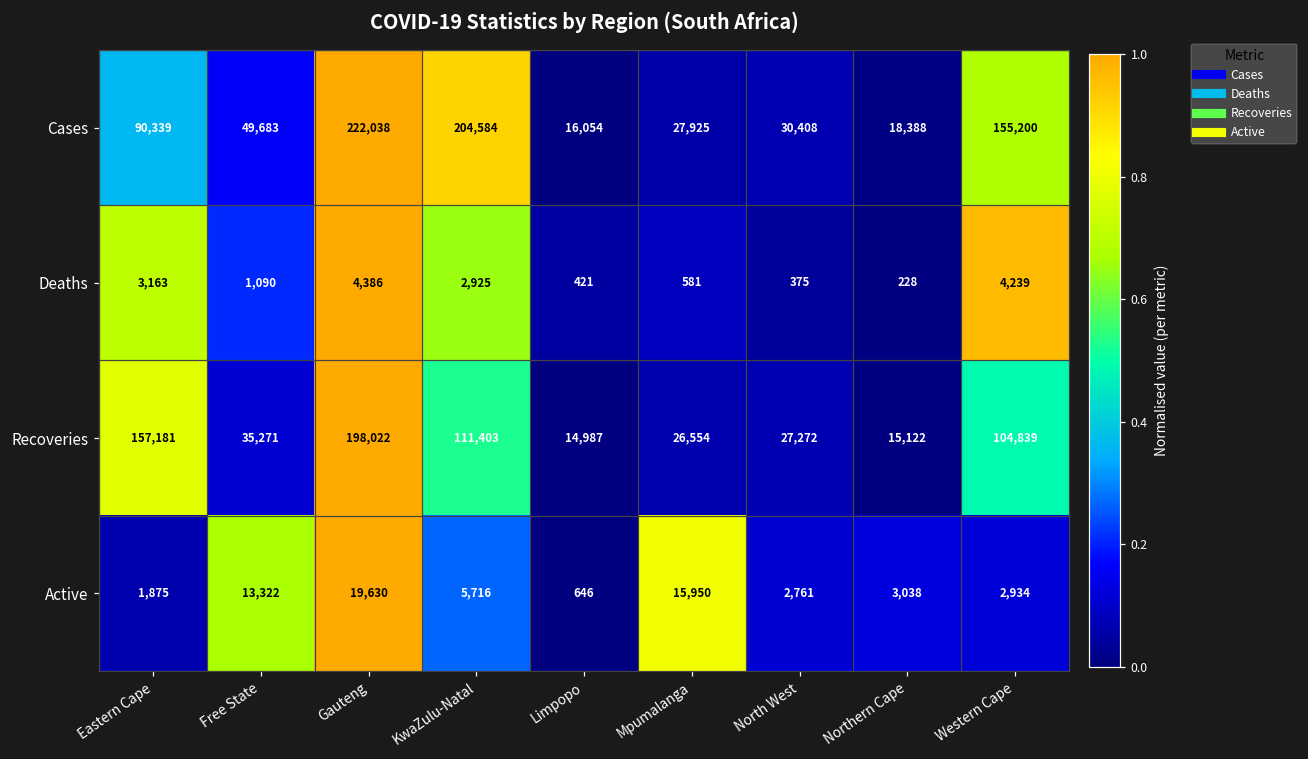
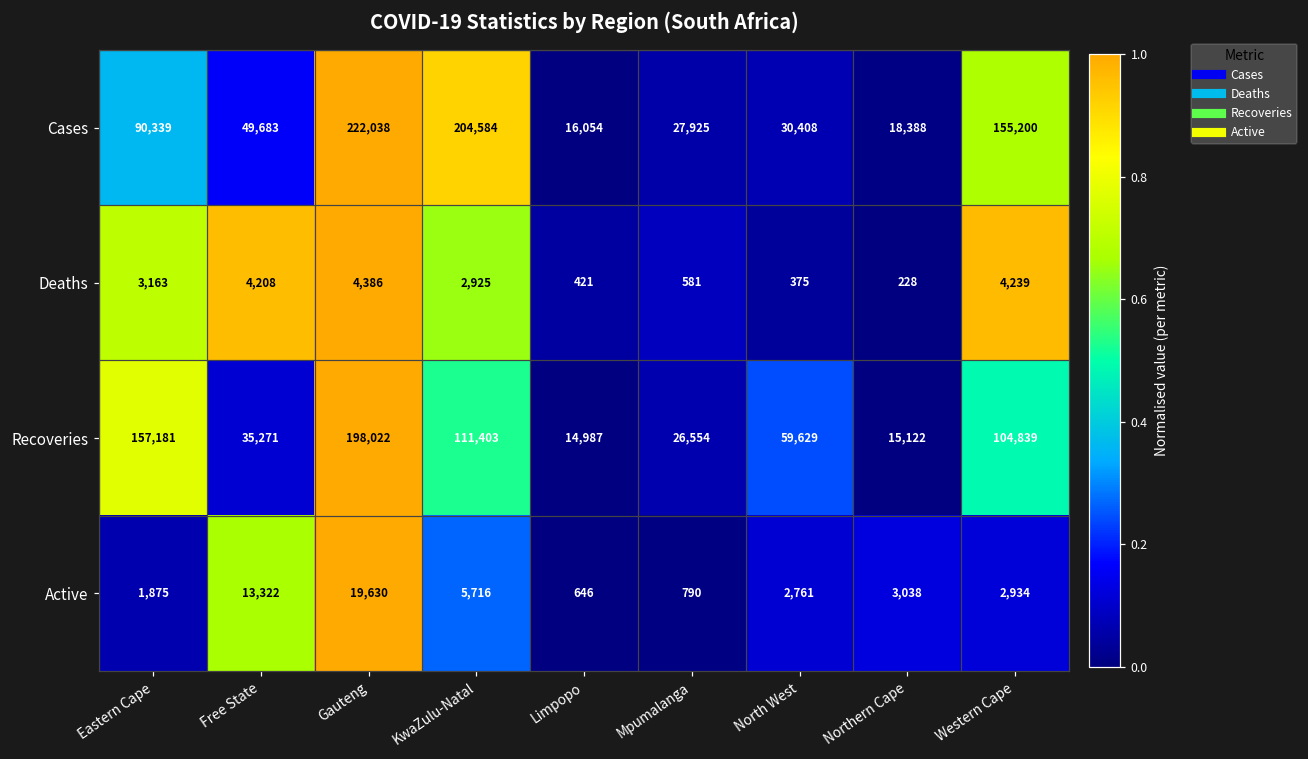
  {
    "Cases": {
      "Eastern Cape": "90,339",
      "Free State": "49,683",
      "Gauteng": "222,038",
      "KwaZulu-Natal": "204,584",
      "Limpopo": "16,054",
      "Mpumalanga": "27,925",
      "North West": "30,408",
      "Northern Cape": "18,388",
      "Western Cape": "155,200"
    },
    "Deaths": {
      "Eastern Cape": "3,163",
-     "Free State": "1,090",
+     "Free State": "4,208",
      "Gauteng": "4,386",
      "KwaZulu-Natal": "2,925",
      "Limpopo": "421",
      "Mpumalanga": "581",
      "North West": "375",
      "Northern Cape": "228",
      "Western Cape": "4,239"
    },
    "Recoveries": {
      "Eastern Cape": "157,181",
      "Free State": "35,271",
      "Gauteng": "198,022",
      "KwaZulu-Natal": "111,403",
      "Limpopo": "14,987",
      "Mpumalanga": "26,554",
-     "North West": "27,272",
+     "North West": "59,629",
      "Northern Cape": "15,122",
      "Western Cape": "104,839"
    },
    "Active": {
      "Eastern Cape": "1,875",
      "Free State": "13,322",
      "Gauteng": "19,630",
      "KwaZulu-Natal": "5,716",
      "Limpopo": "646",
-     "Mpumalanga": "15,950",
+     "Mpumalanga": "790",
      "North West": "2,761",
      "Northern Cape": "3,038",
      "Western Cape": "2,934"
    }
  }
